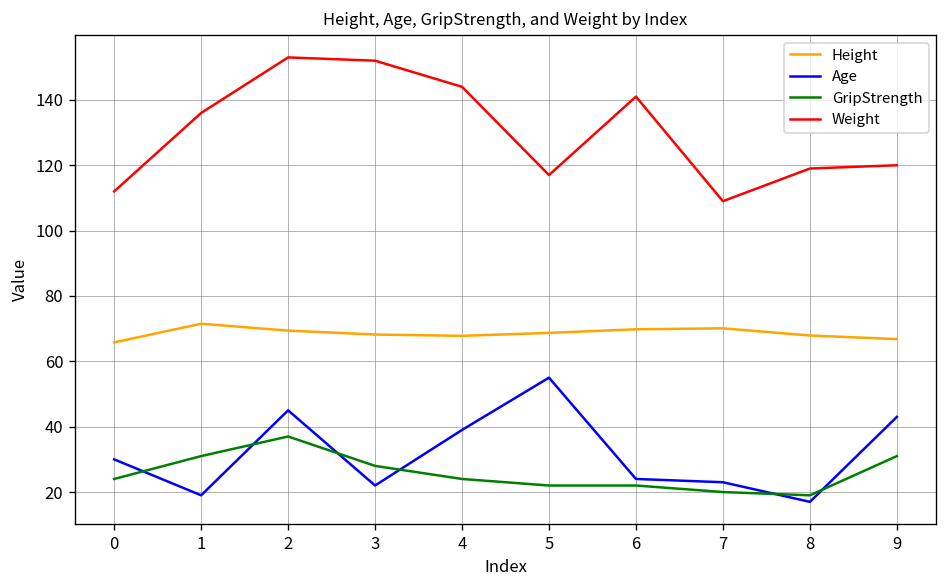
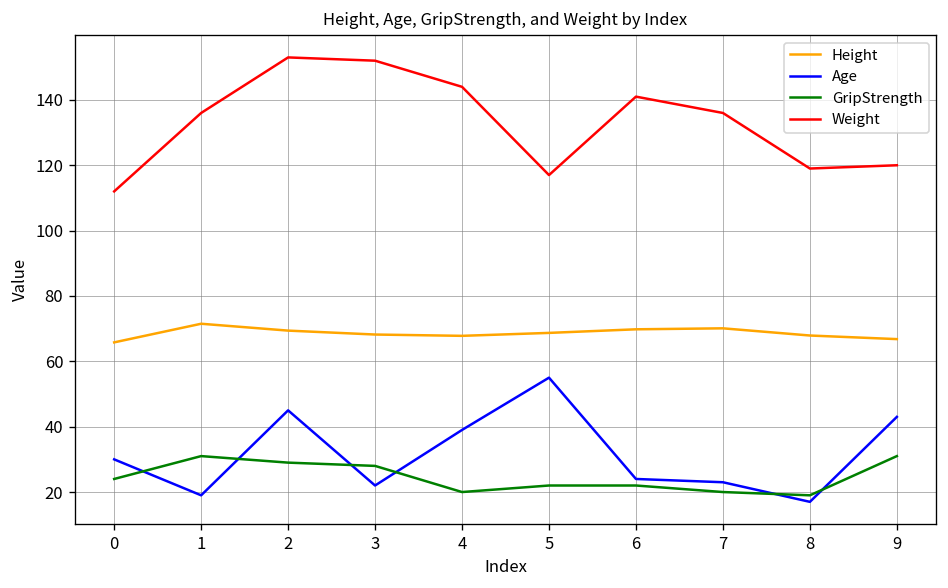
  {
    "Height": {
      "0": 66,
      "1": 72,
      "2": 69,
      "3": 68,
      "4": 68,
      "5": 69,
      "6": 70,
      "7": 70,
      "8": 68,
      "9": 67
    },
    "Age": {
      "0": 30,
      "1": 19,
      "2": 45,
      "3": 22,
      "4": 39,
      "5": 55,
      "6": 24,
      "7": 23,
      "8": 17,
      "9": 43
    },
    "GripStrength": {
      "0": 24,
      "1": 31,
-     "2": 37,
+     "2": 29,
      "3": 28,
-     "4": 24,
+     "4": 20,
      "5": 22,
      "6": 22,
      "7": 20,
      "8": 19,
      "9": 31
    },
    "Weight": {
      "0": 112,
      "1": 136,
      "2": 153,
      "3": 152,
      "4": 144,
      "5": 117,
      "6": 141,
-     "7": 109,
+     "7": 136,
      "8": 119,
      "9": 120
    }
  }
